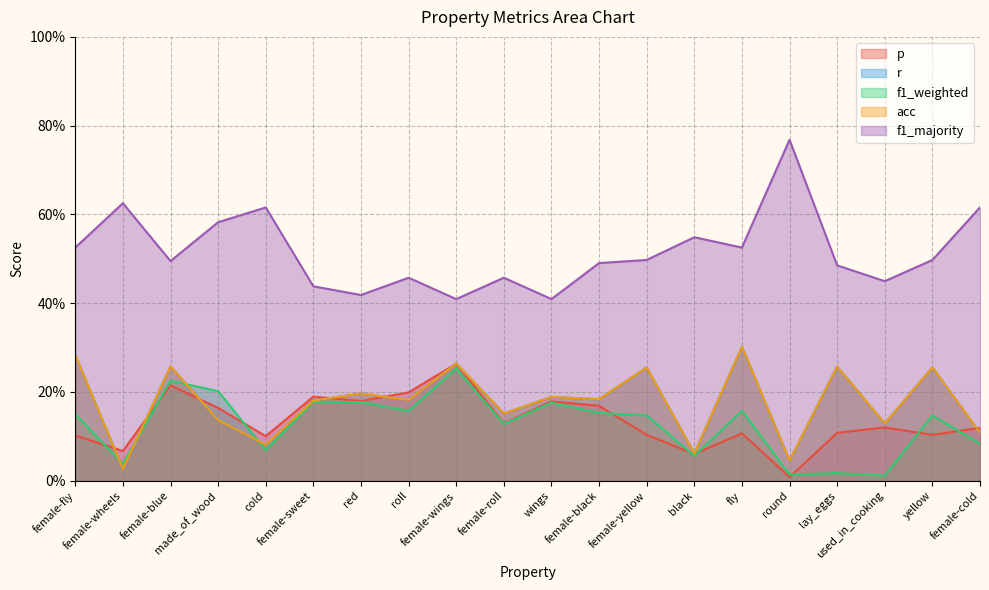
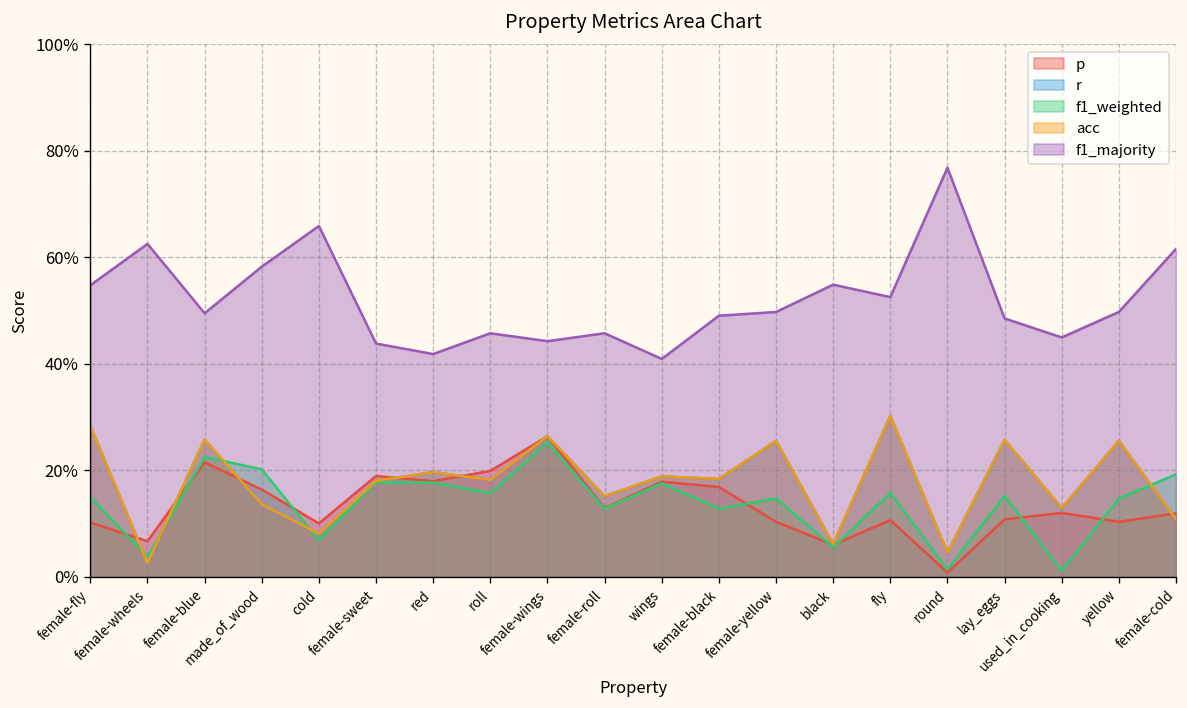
  {
    "f1_weighted": {
      "female-fly": "15%",
      "female-wheels": "4%",
      "female-blue": "23%",
      "made_of_wood": "20%",
      "cold": "7%",
      "roll": "16%",
      "female-wings": "25%",
-     "female-black": "15%",
+     "female-black": "13%",
      "female-yellow": "15%",
      "fly": "16%",
-     "lay_eggs": "2%",
+     "lay_eggs": "15%",
      "used_in_cooking": "1%",
      "yellow": "15%",
-     "female-cold": "8%"
+     "female-cold": "19%"
    },
    "f1_majority": {
-     "female-fly": "53%",
+     "female-fly": "55%",
      "female-wheels": "63%",
      "female-blue": "49%",
      "made_of_wood": "58%",
-     "cold": "62%",
+     "cold": "66%",
      "female-sweet": "44%",
      "red": "42%",
      "roll": "46%",
-     "female-wings": "41%",
+     "female-wings": "44%",
      "female-roll": "46%",
      "wings": "41%",
      "female-black": "49%",
      "female-yellow": "50%",
      "black": "55%",
      "fly": "53%",
      "round": "77%",
      "lay_eggs": "49%",
      "used_in_cooking": "45%",
      "yellow": "50%",
      "female-cold": "62%"
    }
  }
